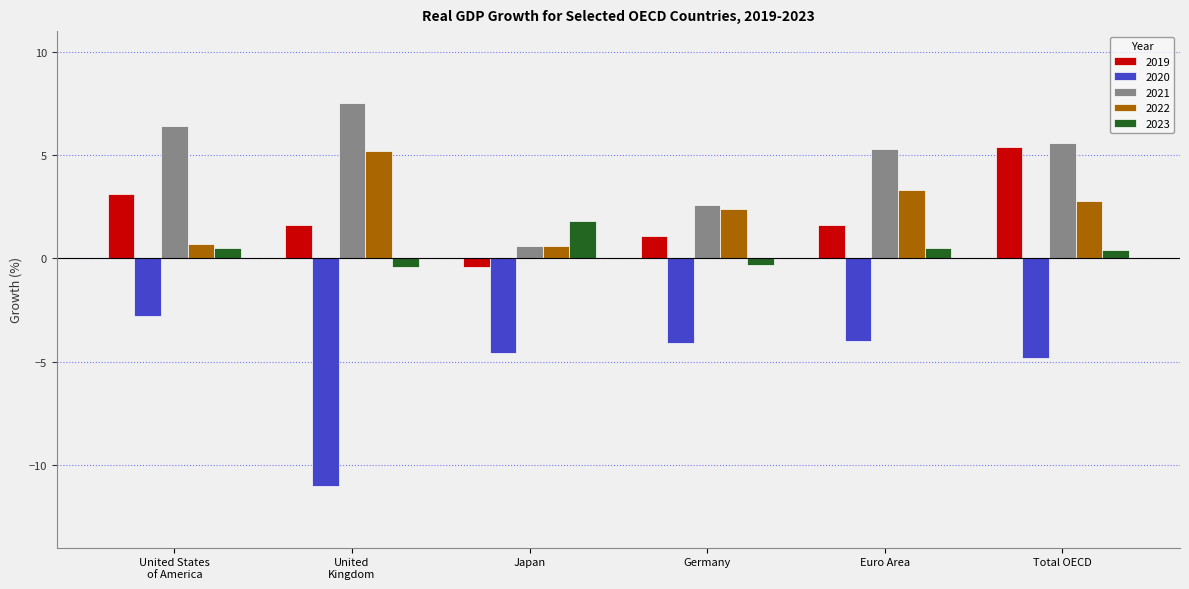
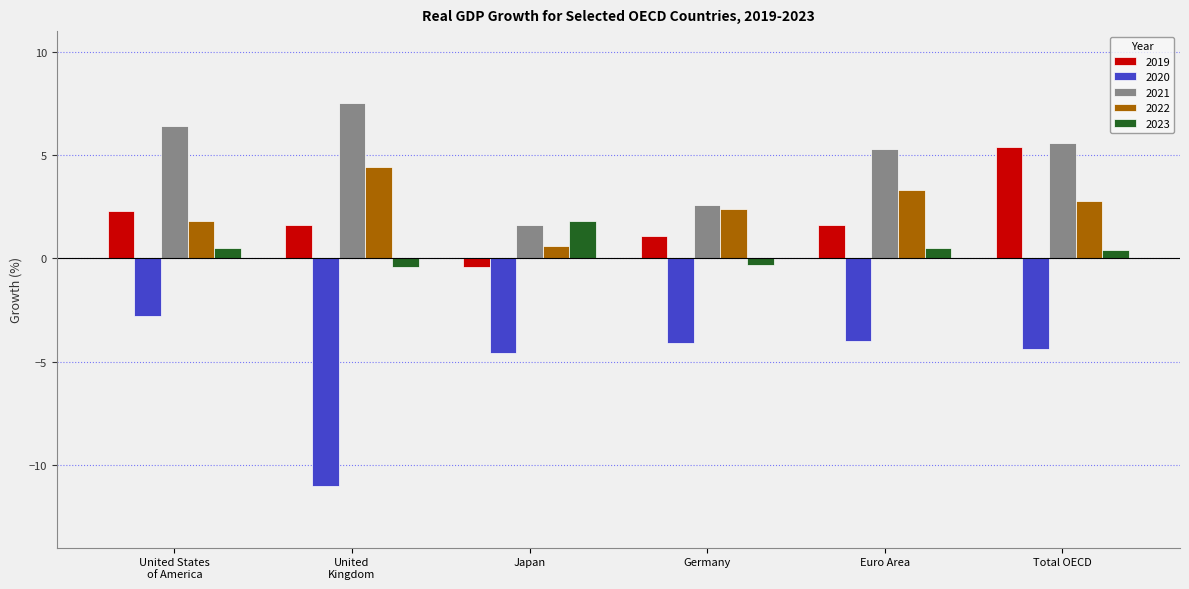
  {
    "2019": {
-     "United States of America": 3.1,
+     "United States of America": 2.3,
      "United Kingdom": 1.6,
      "Japan": -0.4,
      "Germany": 1.1,
      "Euro Area": 1.6,
      "Total OECD": 5.4
    },
    "2020": {
      "United States of America": -2.8,
      "United Kingdom": -11.0,
      "Japan": -4.6,
      "Germany": -4.1,
      "Euro Area": -4.0,
-     "Total OECD": -4.8
+     "Total OECD": -4.4
    },
    "2021": {
      "United States of America": 6.4,
      "United Kingdom": 7.5,
-     "Japan": 0.6,
+     "Japan": 1.6,
      "Germany": 2.6,
      "Euro Area": 5.3,
      "Total OECD": 5.6
    },
    "2022": {
-     "United States of America": 0.7,
-     "United Kingdom": 5.2,
+     "United States of America": 1.8,
+     "United Kingdom": 4.4,
      "Japan": 0.6,
      "Germany": 2.4,
      "Euro Area": 3.3,
      "Total OECD": 2.8
    },
    "2023": {
      "United States of America": 0.5,
      "United Kingdom": -0.4,
      "Japan": 1.8,
      "Germany": -0.3,
      "Euro Area": 0.5,
      "Total OECD": 0.4
    }
  }
